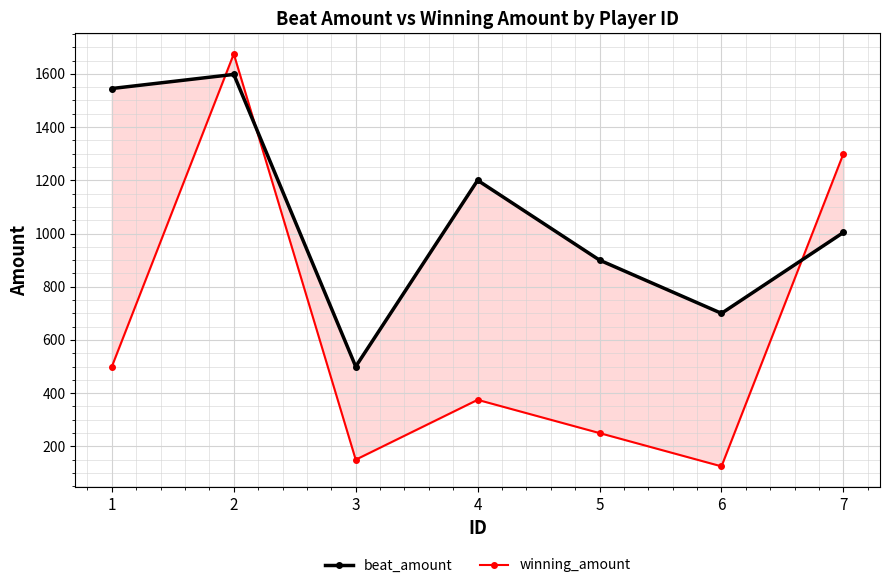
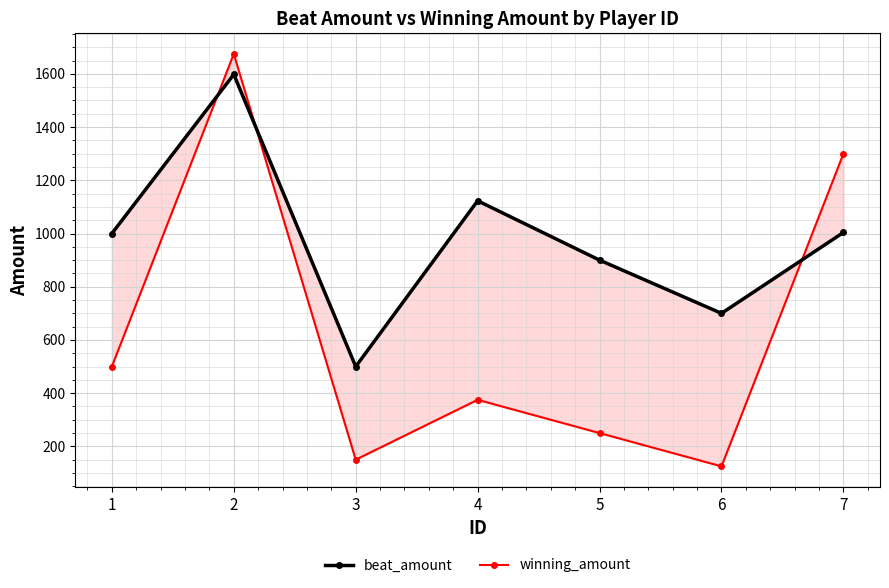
  {
    "beat_amount": {
-     "1": 1550,
+     "1": 1000,
      "2": 1600,
-     "4": 1200,
+     "4": 1120,
      "7": 1000
    }
  }
